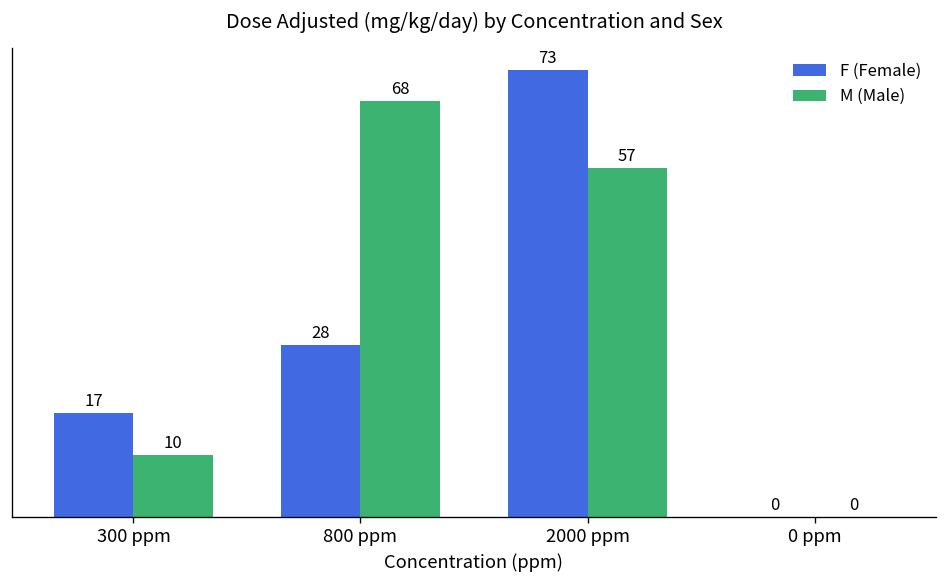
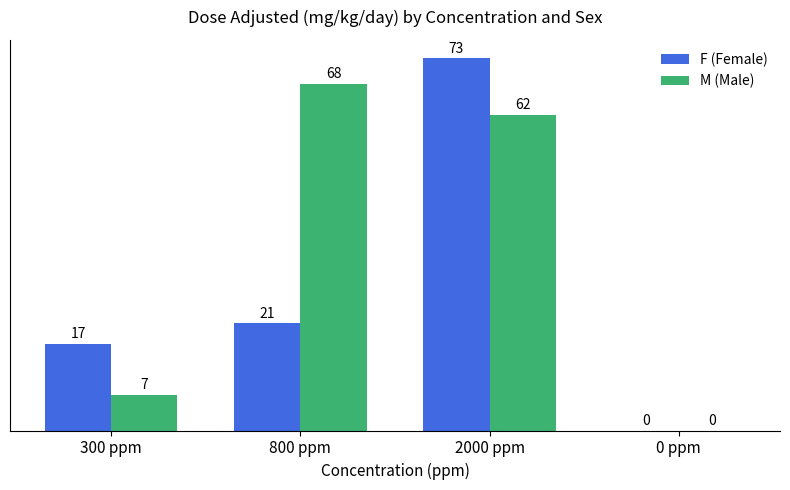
  {
    "F (Female)": {
      "300 ppm": 17,
-     "800 ppm": 28,
+     "800 ppm": 21,
      "2000 ppm": 73,
      "0 ppm": 0
    },
    "M (Male)": {
-     "300 ppm": 10,
+     "300 ppm": 7,
      "800 ppm": 68,
-     "2000 ppm": 57,
+     "2000 ppm": 62,
      "0 ppm": 0
    }
  }
